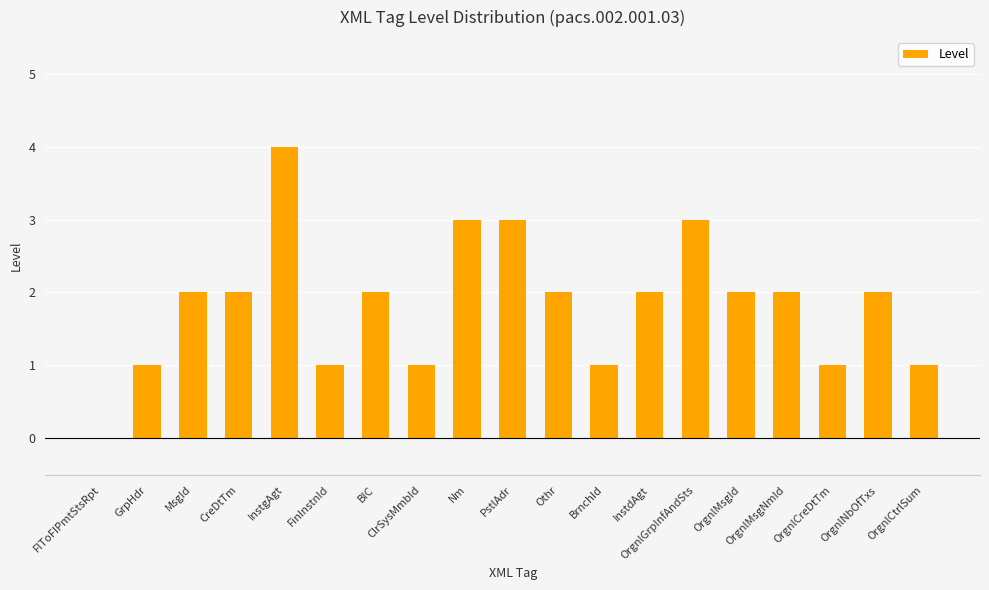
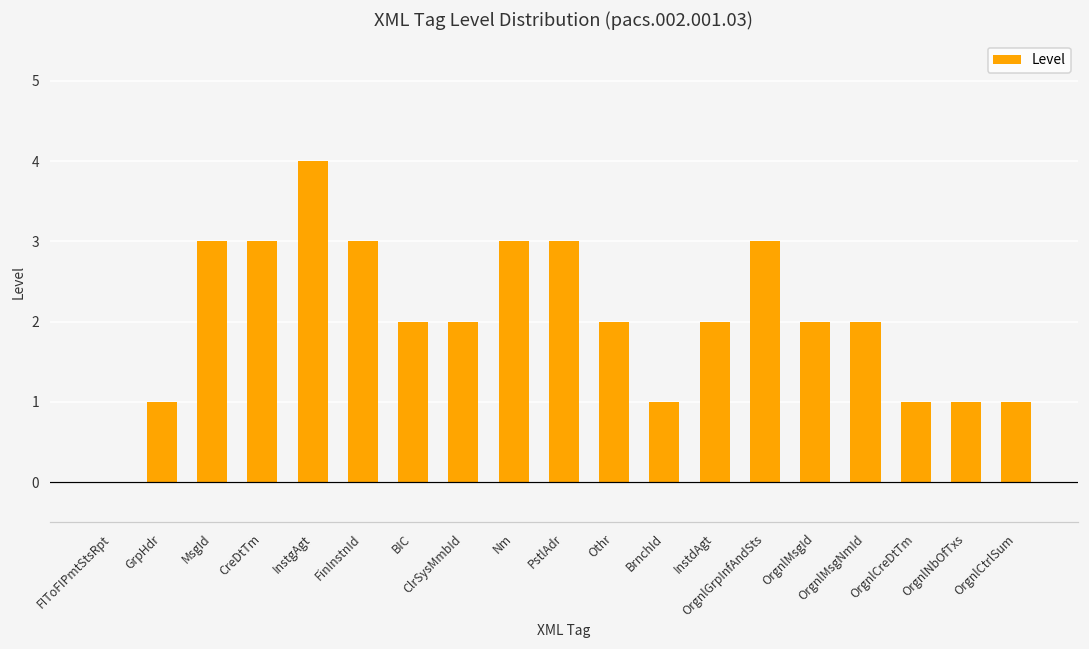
  {
    "FIToFIPmtStsRpt": 0,
    "GrpHdr": 1,
-   "MsgId": 2,
-   "CreDtTm": 2,
+   "MsgId": 3,
+   "CreDtTm": 3,
    "InstgAgt": 4,
-   "FinInstnId": 1,
+   "FinInstnId": 3,
    "BIC": 2,
-   "ClrSysMmbId": 1,
+   "ClrSysMmbId": 2,
    "Nm": 3,
    "PstlAdr": 3,
    "Othr": 2,
    "BrnchId": 1,
    "InstdAgt": 2,
    "OrgnlGrpInfAndSts": 3,
    "OrgnlMsgId": 2,
    "OrgnlMsgNmId": 2,
    "OrgnlCreDtTm": 1,
-   "OrgnlNbOfTxs": 2,
+   "OrgnlNbOfTxs": 1,
    "OrgnlCtrlSum": 1
  }
